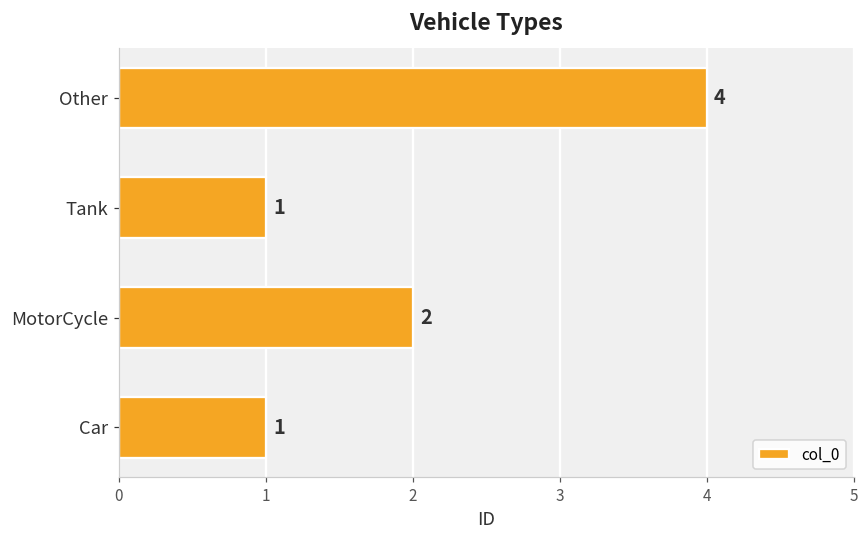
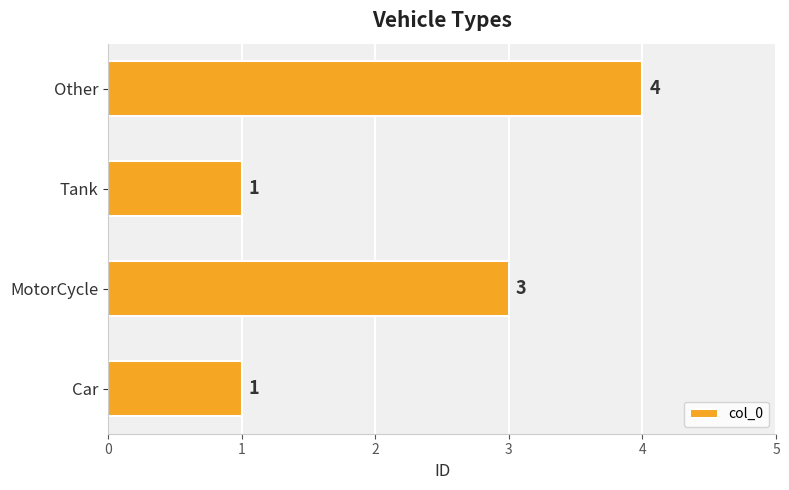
  {
    "Other": 4,
    "Tank": 1,
-   "MotorCycle": 2,
+   "MotorCycle": 3,
    "Car": 1
  }
